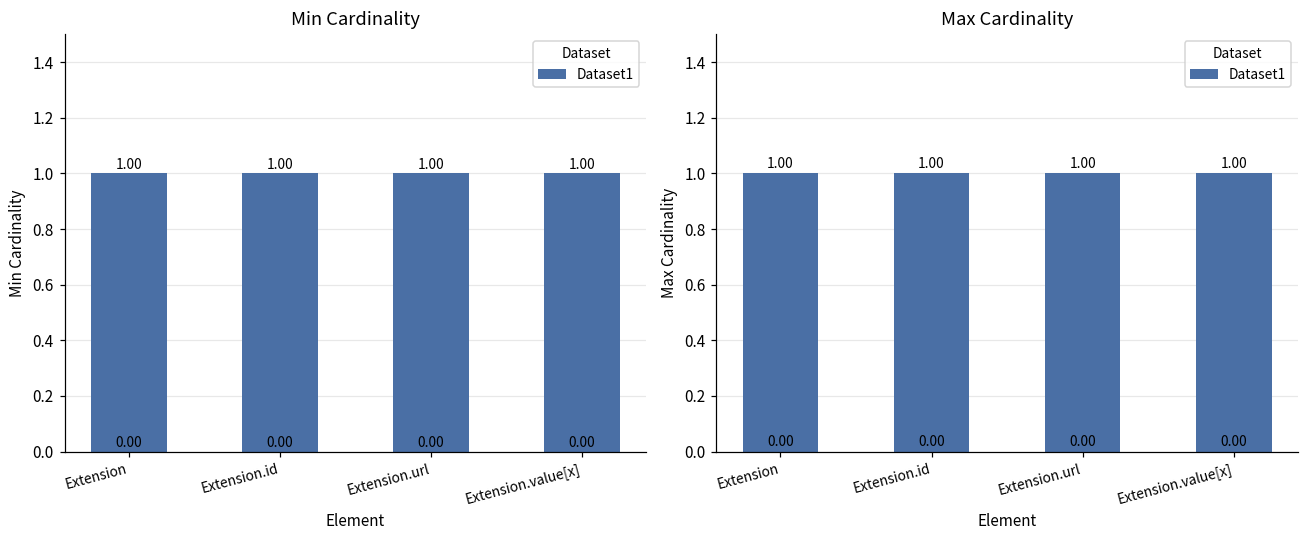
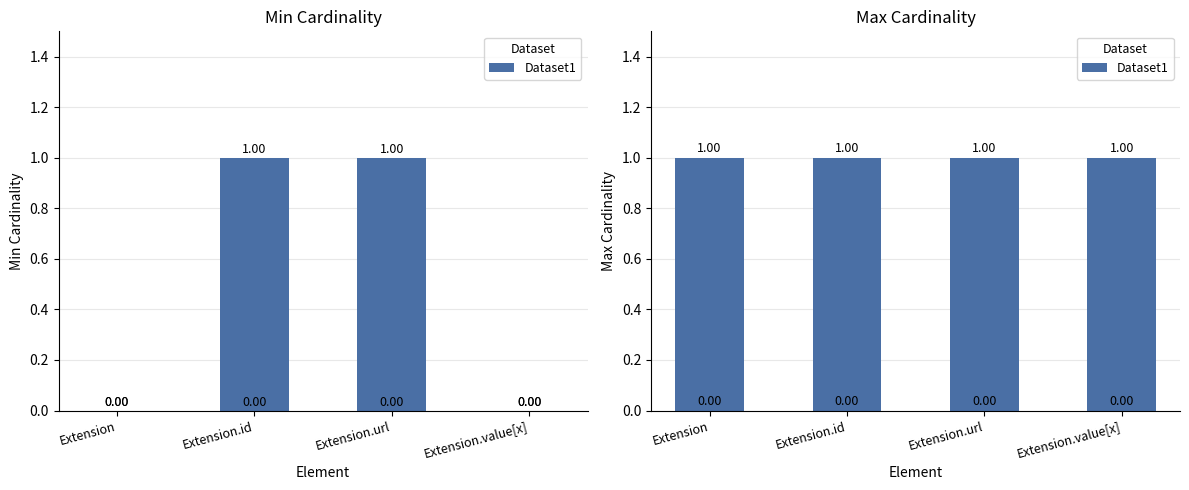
  {
    "Min Cardinality": {
-     "Extension": 1.00,
+     "Extension": 0.00,
      "Extension.id": 1.00,
      "Extension.url": 1.00,
-     "Extension.value[x]": 1.00
+     "Extension.value[x]": 0.00
    },
    "Max Cardinality": {
      "Extension": 1.00,
      "Extension.id": 1.00,
      "Extension.url": 1.00,
      "Extension.value[x]": 1.00
    }
  }
